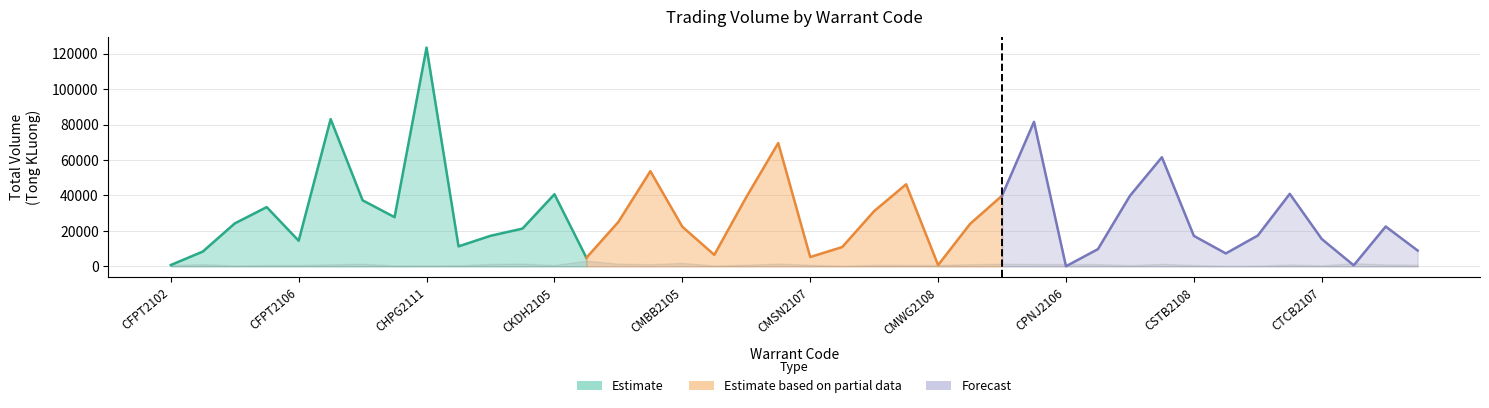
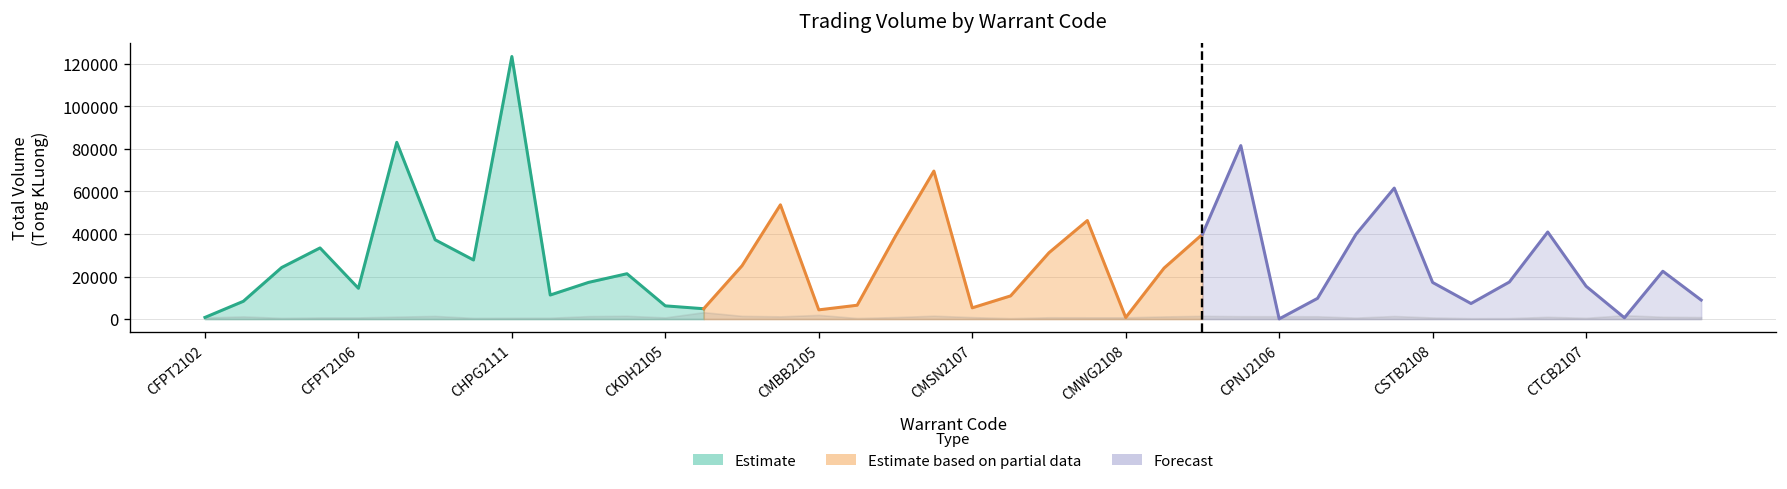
  {
    "Estimate": {
      "CFPT2106": 14000,
      "CHPG2111": 123000,
-     "CKDH2105": 41000
+     "CKDH2105": 6000
    },
    "Estimate based on partial data": {
-     "CMBB2105": 22000,
+     "CMBB2105": 4000,
      "CMSN2107": 5000
    }
  }
